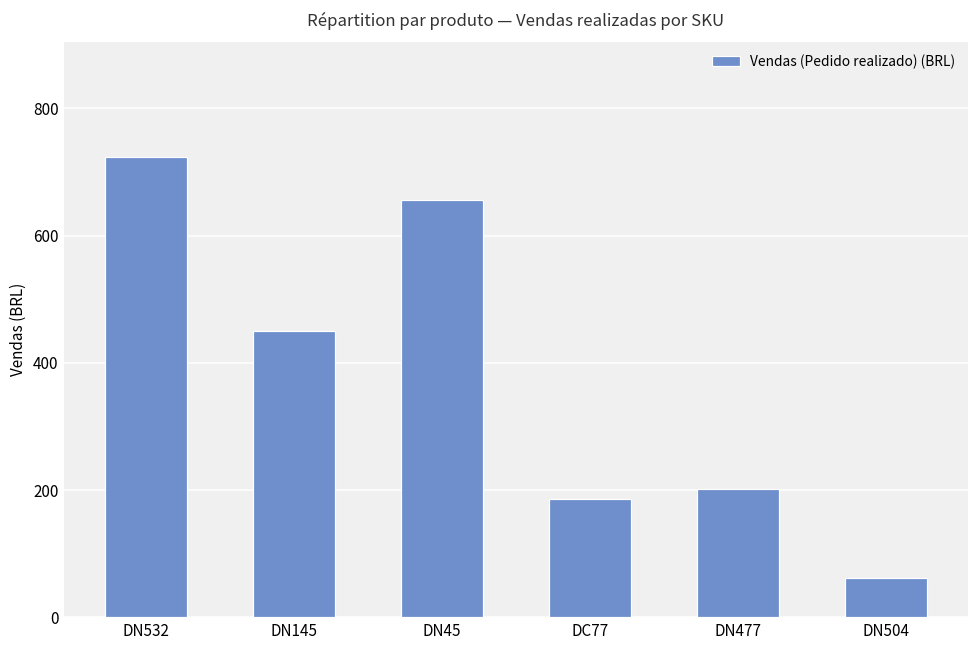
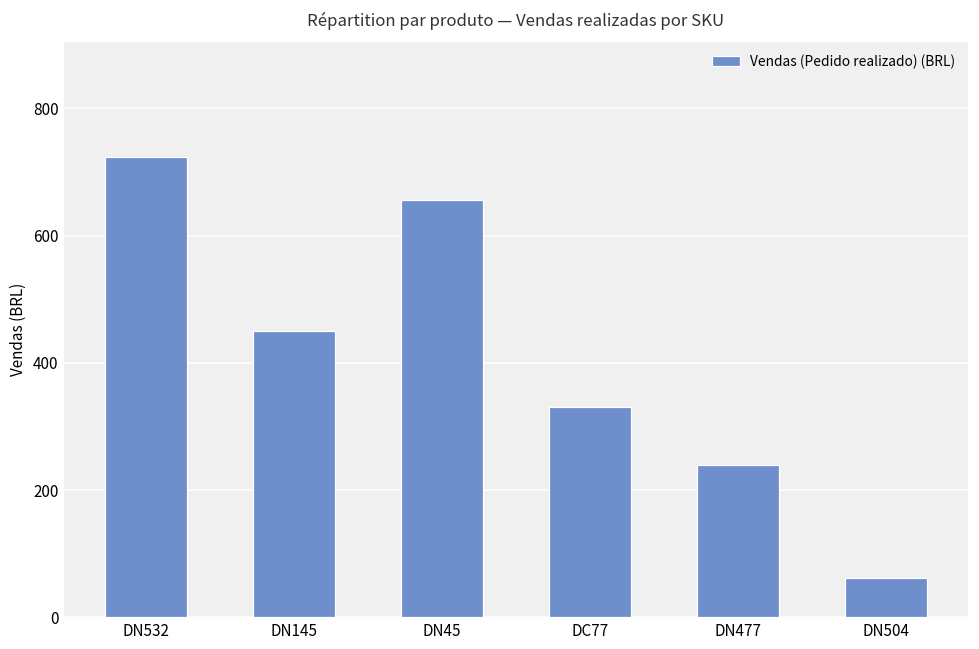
  {
    "DN532": 720,
    "DN145": 450,
    "DN45": 660,
-   "DC77": 190,
-   "DN477": 200,
+   "DC77": 330,
+   "DN477": 240,
    "DN504": 60
  }
